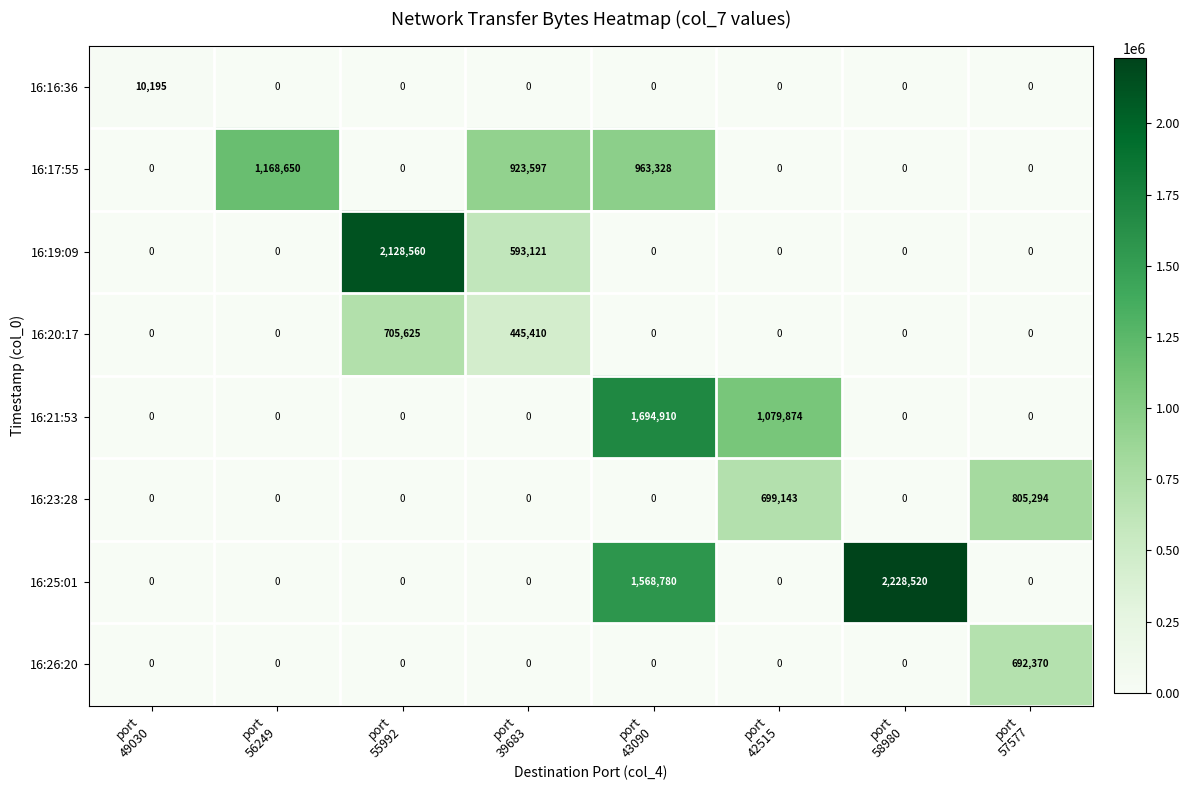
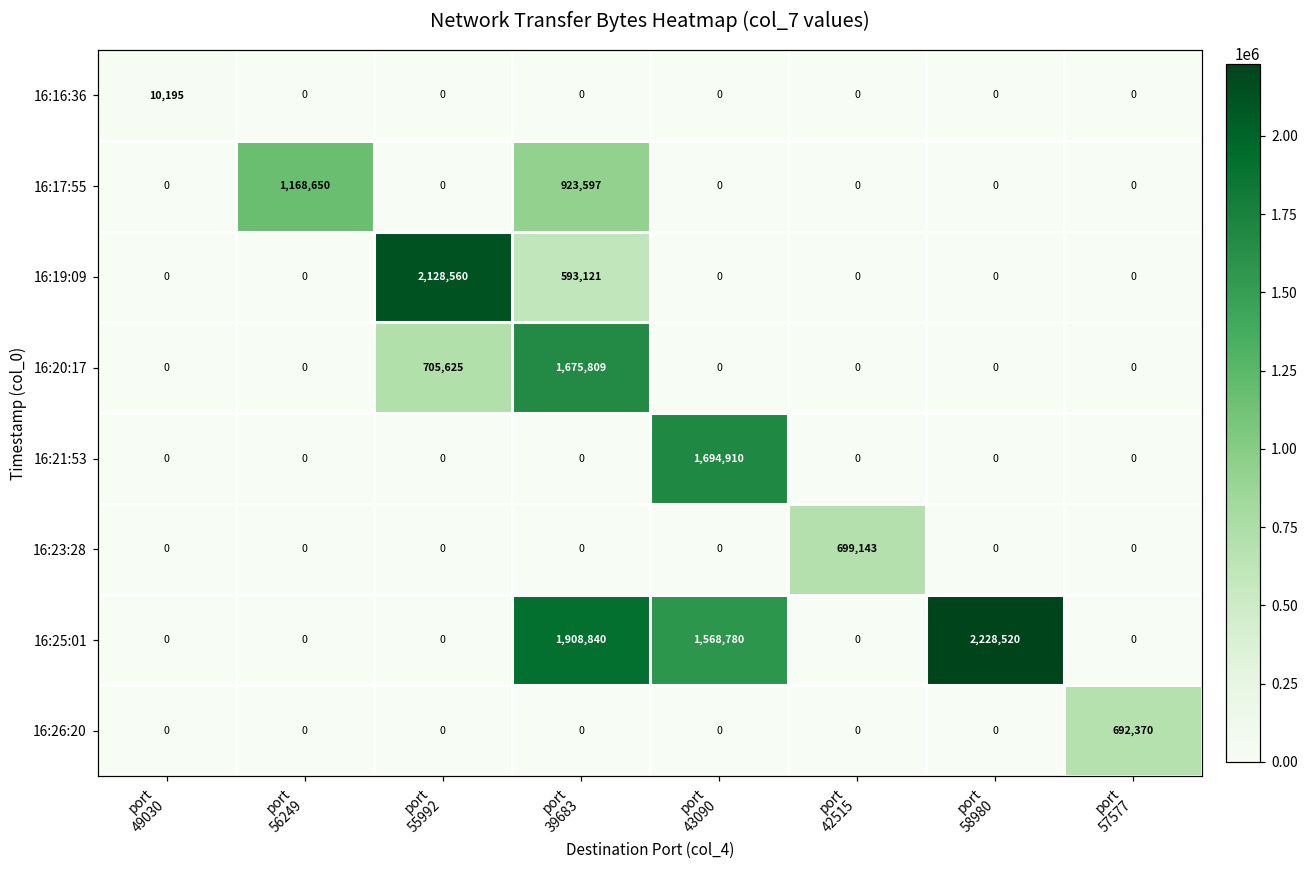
  {
    "16:16:36": {
      "port 49030": "10,195",
      "port 56249": "0",
      "port 55992": "0",
      "port 39683": "0",
      "port 43090": "0",
      "port 42515": "0",
      "port 58980": "0",
      "port 57577": "0"
    },
    "16:17:55": {
      "port 49030": "0",
      "port 56249": "1,168,650",
      "port 55992": "0",
      "port 39683": "923,597",
-     "port 43090": "963,328",
+     "port 43090": "0",
      "port 42515": "0",
      "port 58980": "0",
      "port 57577": "0"
    },
    "16:19:09": {
      "port 49030": "0",
      "port 56249": "0",
      "port 55992": "2,128,560",
      "port 39683": "593,121",
      "port 43090": "0",
      "port 42515": "0",
      "port 58980": "0",
      "port 57577": "0"
    },
    "16:20:17": {
      "port 49030": "0",
      "port 56249": "0",
      "port 55992": "705,625",
-     "port 39683": "445,410",
+     "port 39683": "1,675,809",
      "port 43090": "0",
      "port 42515": "0",
      "port 58980": "0",
      "port 57577": "0"
    },
    "16:21:53": {
      "port 49030": "0",
      "port 56249": "0",
      "port 55992": "0",
      "port 39683": "0",
      "port 43090": "1,694,910",
-     "port 42515": "1,079,874",
+     "port 42515": "0",
      "port 58980": "0",
      "port 57577": "0"
    },
    "16:23:28": {
      "port 49030": "0",
      "port 56249": "0",
      "port 55992": "0",
      "port 39683": "0",
      "port 43090": "0",
      "port 42515": "699,143",
      "port 58980": "0",
-     "port 57577": "805,294"
+     "port 57577": "0"
    },
    "16:25:01": {
      "port 49030": "0",
      "port 56249": "0",
      "port 55992": "0",
-     "port 39683": "0",
+     "port 39683": "1,908,840",
      "port 43090": "1,568,780",
      "port 42515": "0",
      "port 58980": "2,228,520",
      "port 57577": "0"
    },
    "16:26:20": {
      "port 49030": "0",
      "port 56249": "0",
      "port 55992": "0",
      "port 39683": "0",
      "port 43090": "0",
      "port 42515": "0",
      "port 58980": "0",
      "port 57577": "692,370"
    }
  }
